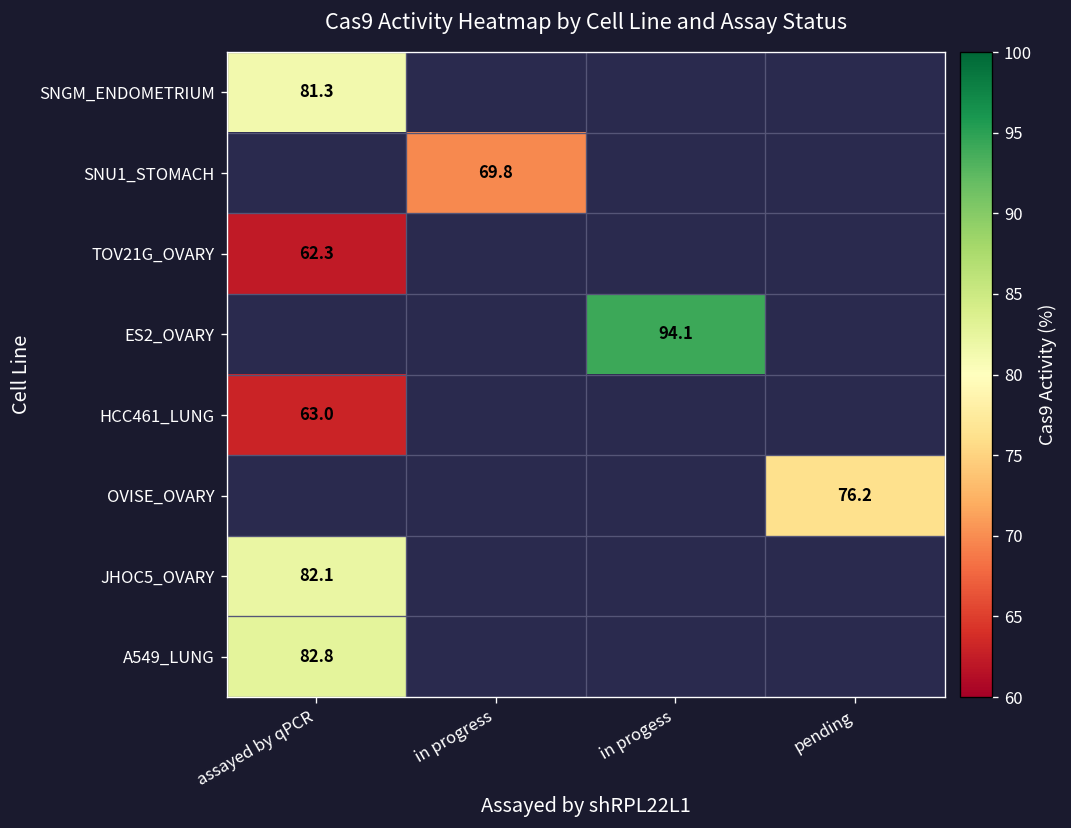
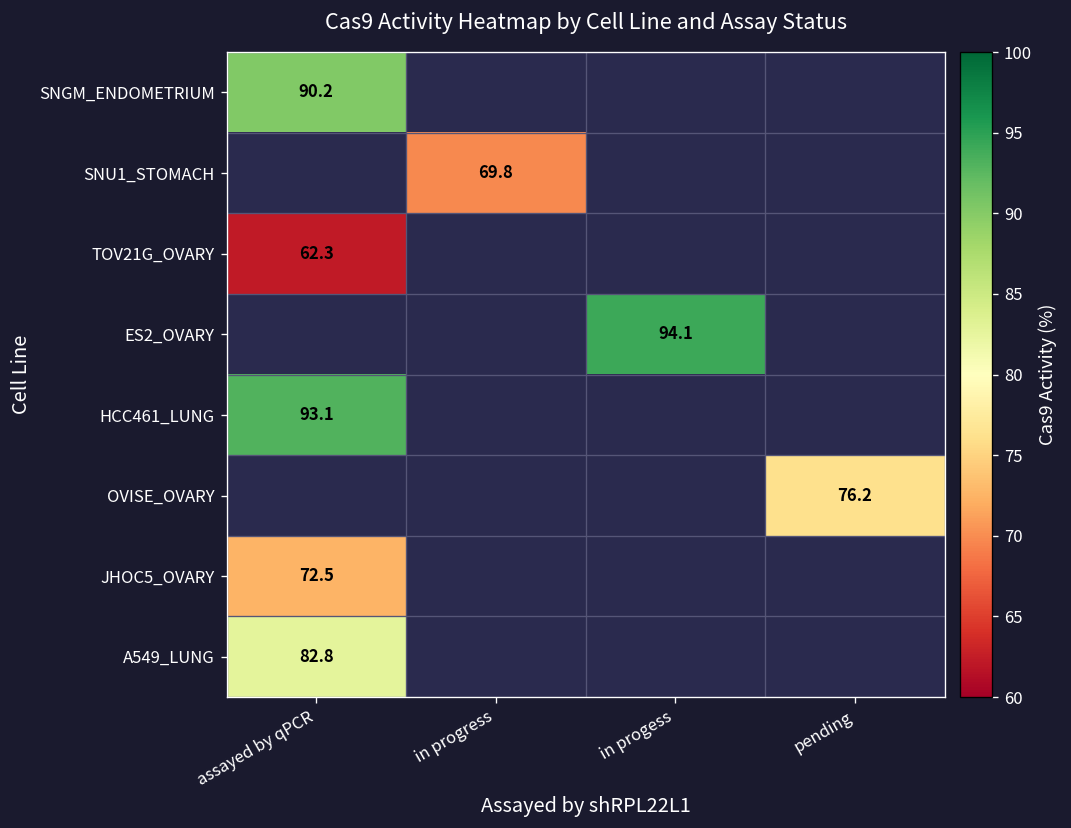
  {
    "SNGM_ENDOMETRIUM": {
-     "assayed by qPCR": 81.3
+     "assayed by qPCR": 90.2
    },
    "SNU1_STOMACH": {
      "in progress": 69.8
    },
    "TOV21G_OVARY": {
      "assayed by qPCR": 62.3
    },
    "ES2_OVARY": {
      "in progess": 94.1
    },
    "HCC461_LUNG": {
-     "assayed by qPCR": 63.0
+     "assayed by qPCR": 93.1
    },
    "OVISE_OVARY": {
      "pending": 76.2
    },
    "JHOC5_OVARY": {
-     "assayed by qPCR": 82.1
+     "assayed by qPCR": 72.5
    },
    "A549_LUNG": {
      "assayed by qPCR": 82.8
    }
  }
